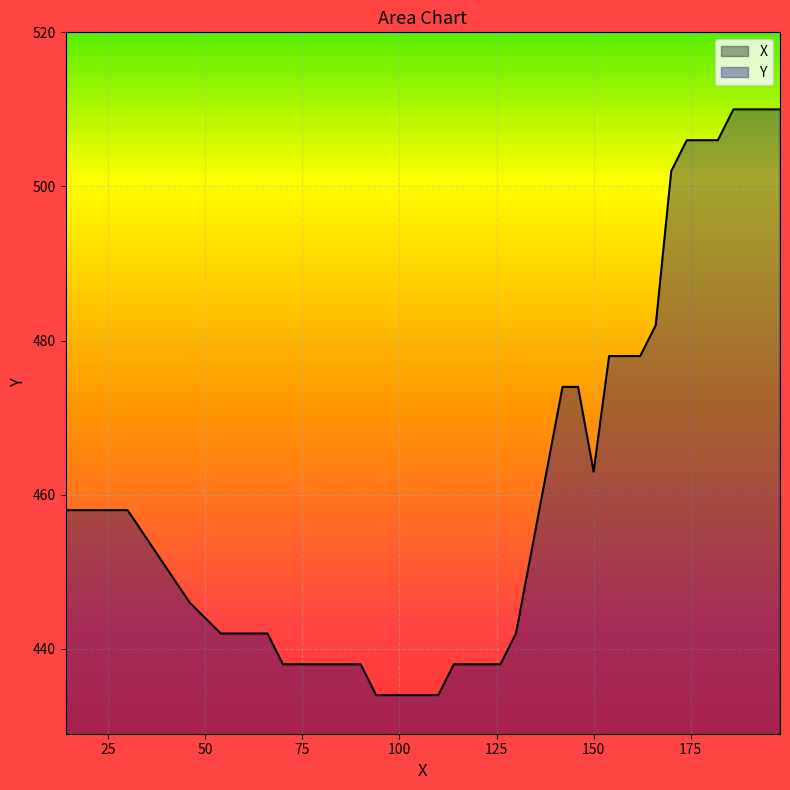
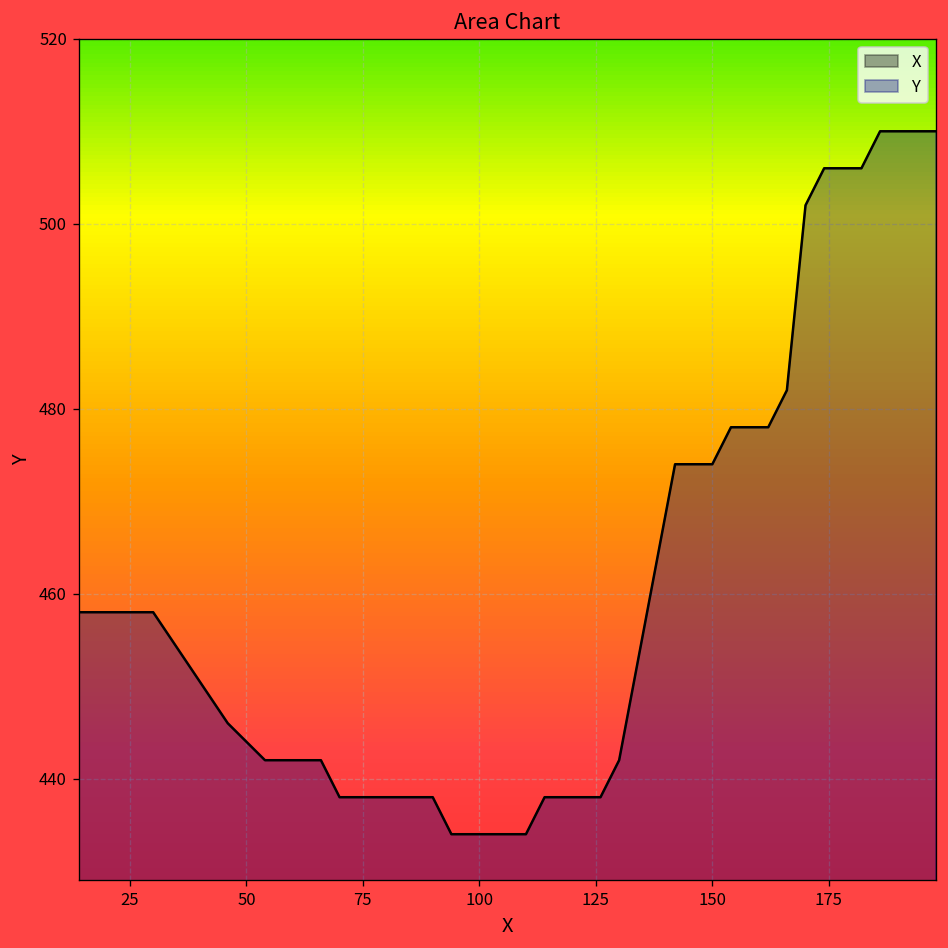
  {
    "Y": {
-     "150": 463
+     "150": 474
    }
  }
